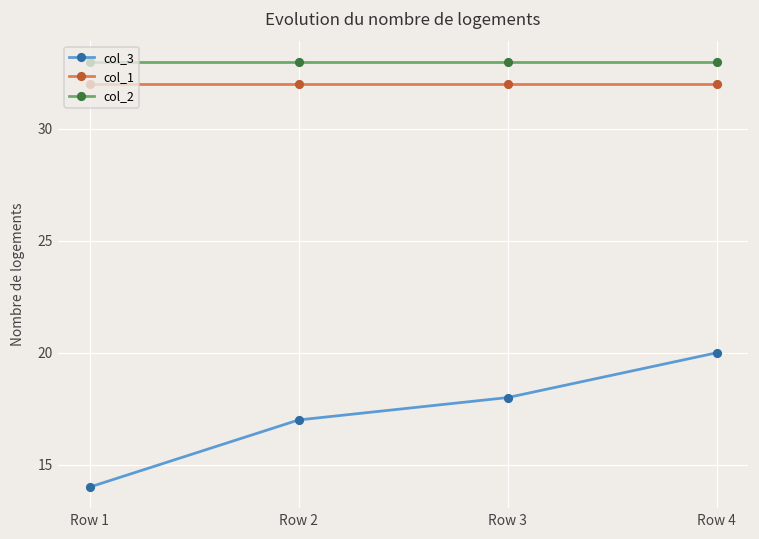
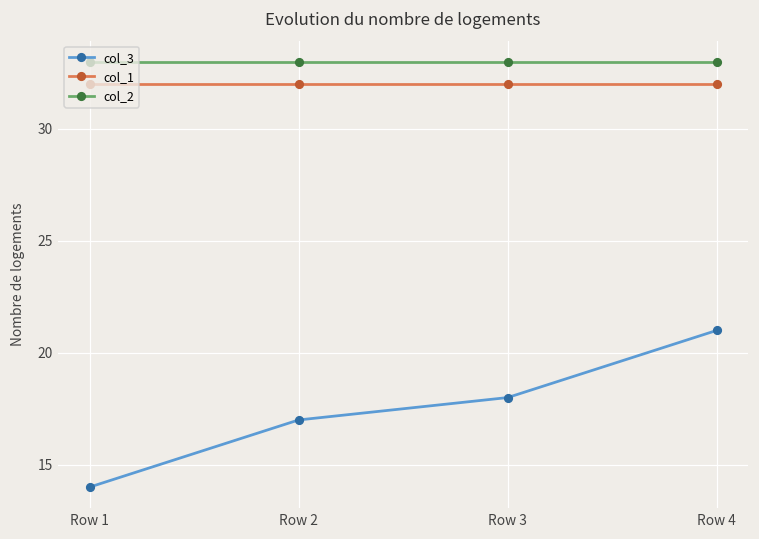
  {
    "col_3": {
      "Row 1": 14,
      "Row 2": 17,
      "Row 3": 18,
-     "Row 4": 20
+     "Row 4": 21
    },
    "col_1": {
      "Row 2": 32,
      "Row 3": 32,
      "Row 4": 32
    },
    "col_2": {
      "Row 2": 33,
      "Row 3": 33,
      "Row 4": 33
    }
  }
